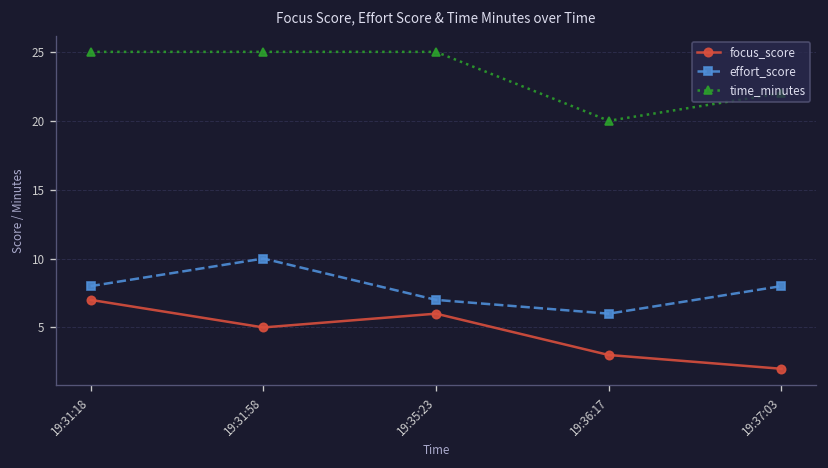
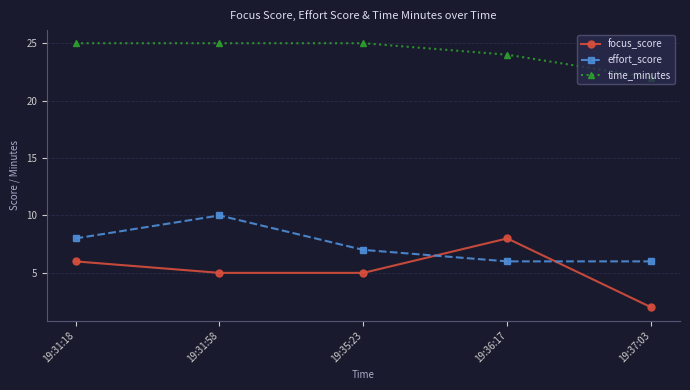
  {
    "focus_score": {
-     "19:31:18": 7,
+     "19:31:18": 6,
      "19:31:58": 5,
-     "19:35:23": 6,
-     "19:36:17": 3,
+     "19:35:23": 5,
+     "19:36:17": 8,
      "19:37:03": 2
    },
    "effort_score": {
      "19:31:18": 8,
      "19:31:58": 10,
      "19:35:23": 7,
      "19:36:17": 6,
-     "19:37:03": 8
+     "19:37:03": 6
    },
    "time_minutes": {
      "19:31:18": 25,
      "19:31:58": 25,
      "19:35:23": 25,
-     "19:36:17": 20
+     "19:36:17": 24
    }
  }
